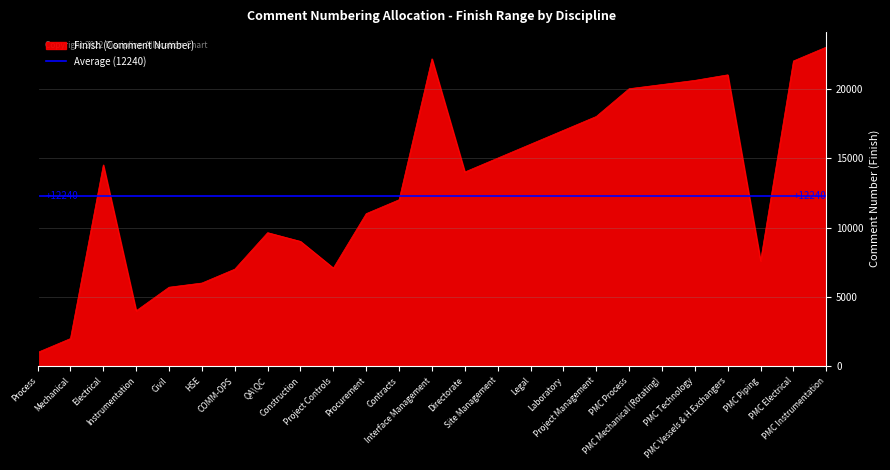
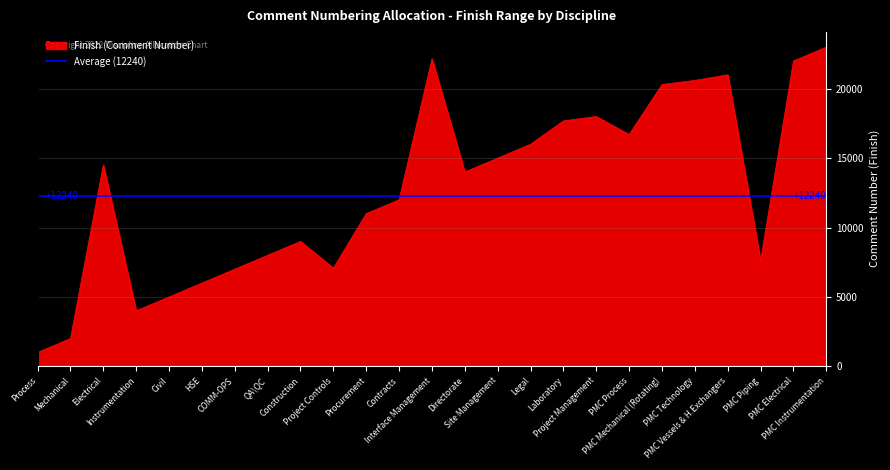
  {
    "Process": 1000,
    "Mechanical": 2000,
    "Electrical": 14500,
    "Instrumentation": 4000,
-   "Civil": 5700,
+   "Civil": 5000,
    "HSE": 6000,
    "COMM-OPS": 7000,
-   "QA\\QC": 9600,
+   "QA\\QC": 8000,
    "Construction": 9000,
    "Project Controls": 7100,
    "Procurement": 11000,
    "Contracts": 12000,
    "Interface Management": 22200,
    "Directorate": 14000,
    "Site Management": 15000,
    "Legal": 16000,
-   "Laboratory": 17000,
+   "Laboratory": 17700,
    "Project Management": 18000,
-   "PMC Process": 20000,
+   "PMC Process": 16700,
    "PMC Mechanical (Rotating)": 20300,
    "PMC Technology": 20600,
    "PMC Vessels & H.Exchangers": 21000,
    "PMC Piping": 7600,
    "PMC Electrical": 22000,
    "PMC Instrumentation": 23000
  }
